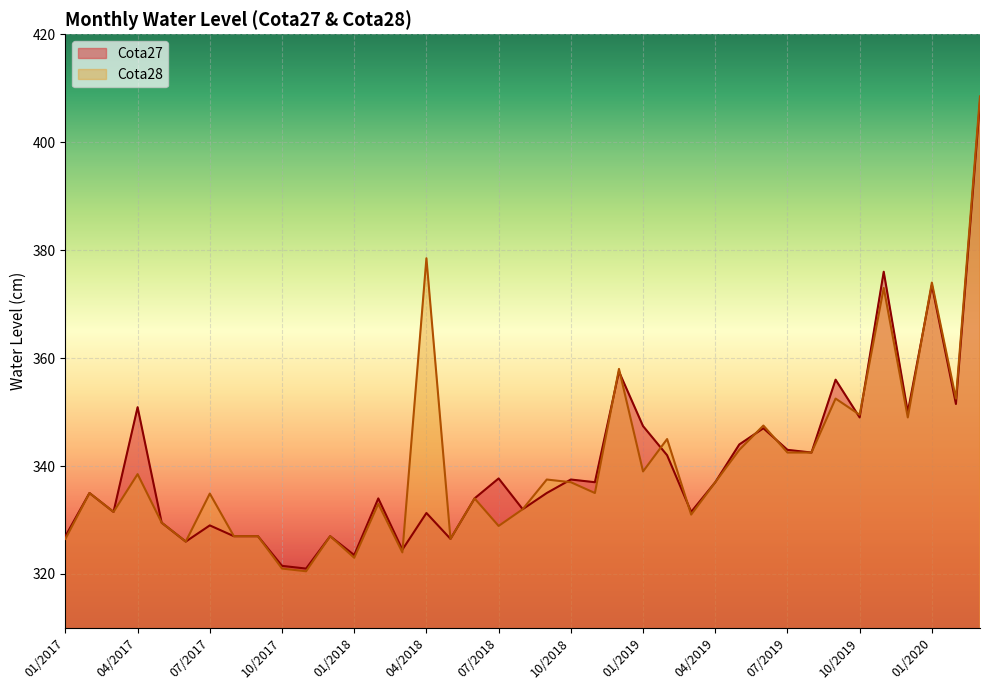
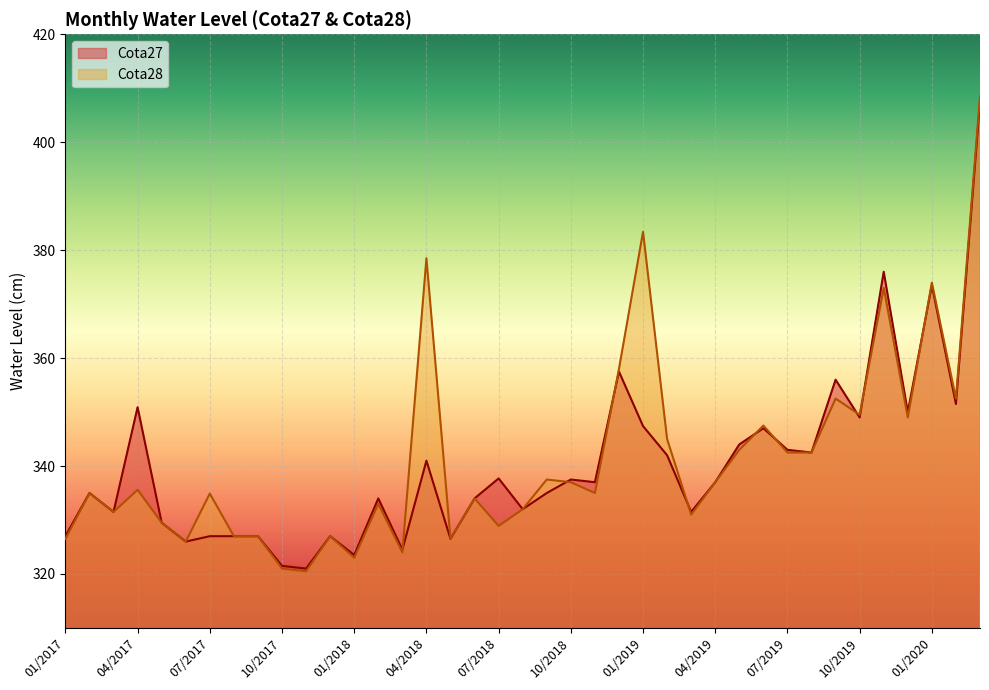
  {
    "Cota27": {
      "01/2017": 327,
      "04/2017": 351,
-     "07/2017": 329,
+     "07/2017": 327,
      "10/2017": 322,
      "01/2018": 324,
-     "04/2018": 331,
+     "04/2018": 341,
      "07/2018": 338,
      "10/2018": 338,
      "01/2019": 347,
      "07/2019": 343,
      "10/2019": 349,
      "01/2020": 374
    },
    "Cota28": {
      "01/2017": 327,
-     "04/2017": 339,
+     "04/2017": 336,
      "07/2017": 335,
      "10/2017": 321,
      "01/2018": 323,
      "04/2018": 379,
      "07/2018": 329,
      "10/2018": 337,
-     "01/2019": 339,
+     "01/2019": 383,
      "07/2019": 343,
      "10/2019": 350,
      "01/2020": 374
    }
  }
